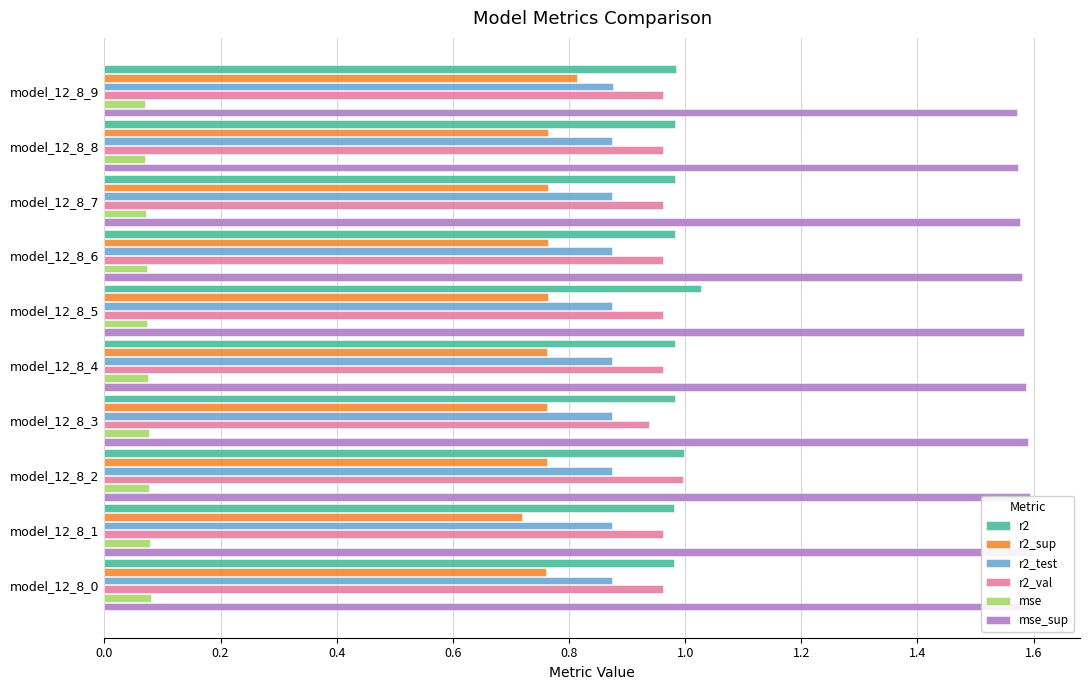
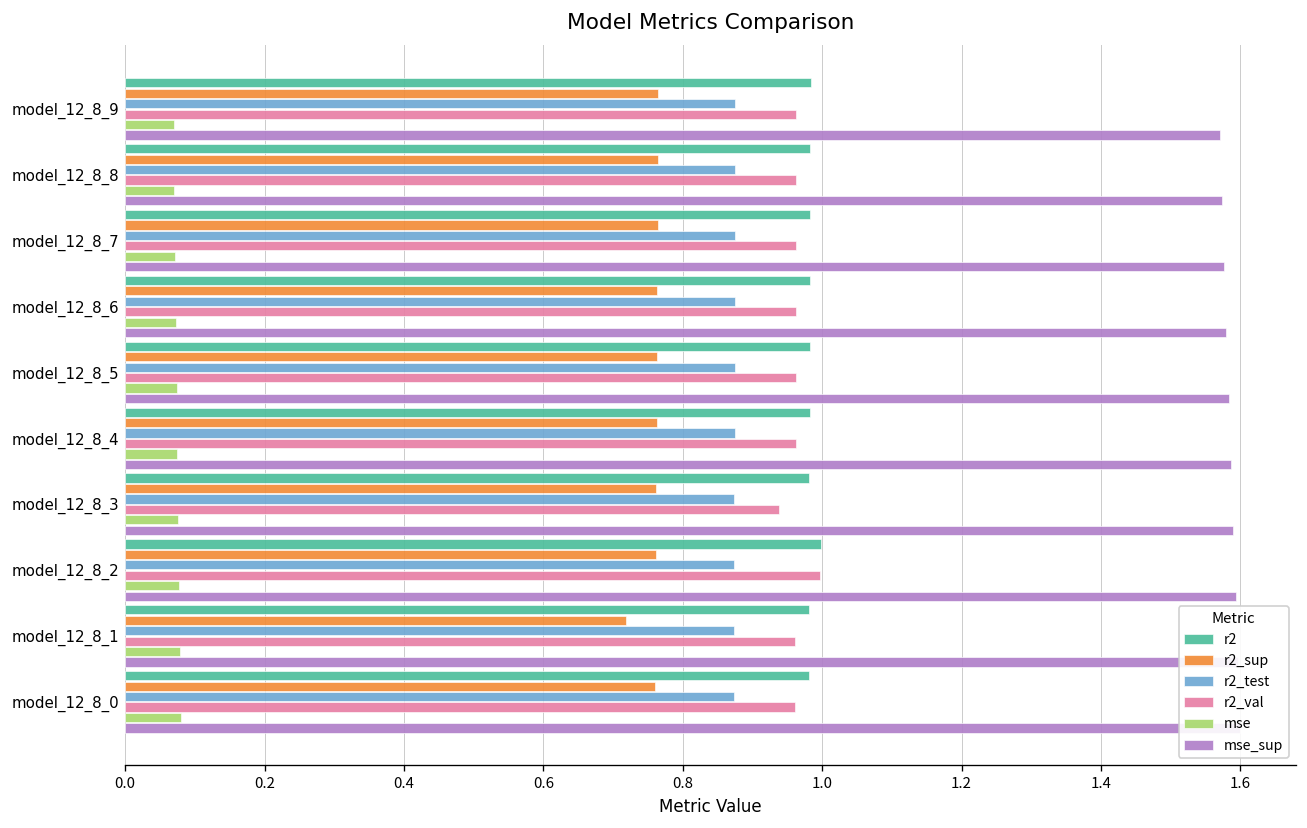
  {
    "r2": {
      "model_12_8_9": 0.98,
      "model_12_8_8": 0.98,
      "model_12_8_7": 0.98,
      "model_12_8_6": 0.98,
-     "model_12_8_5": 1.03,
+     "model_12_8_5": 0.98,
      "model_12_8_4": 0.98,
      "model_12_8_3": 0.98,
      "model_12_8_2": 1.00,
      "model_12_8_1": 0.98,
      "model_12_8_0": 0.98
    },
    "r2_sup": {
-     "model_12_8_9": 0.81,
+     "model_12_8_9": 0.77,
      "model_12_8_8": 0.76,
      "model_12_8_7": 0.76,
      "model_12_8_6": 0.76,
      "model_12_8_5": 0.76,
      "model_12_8_4": 0.76,
      "model_12_8_3": 0.76,
      "model_12_8_2": 0.76,
      "model_12_8_1": 0.72,
      "model_12_8_0": 0.76
    },
    "r2_test": {
      "model_12_8_9": 0.87,
      "model_12_8_8": 0.87,
      "model_12_8_7": 0.87,
      "model_12_8_6": 0.87,
      "model_12_8_5": 0.87,
      "model_12_8_4": 0.87,
      "model_12_8_3": 0.87,
      "model_12_8_2": 0.87,
      "model_12_8_1": 0.87,
      "model_12_8_0": 0.87
    },
    "r2_val": {
      "model_12_8_9": 0.96,
      "model_12_8_8": 0.96,
      "model_12_8_7": 0.96,
      "model_12_8_6": 0.96,
      "model_12_8_5": 0.96,
      "model_12_8_4": 0.96,
      "model_12_8_3": 0.94,
      "model_12_8_2": 1.00,
      "model_12_8_1": 0.96,
      "model_12_8_0": 0.96
    },
    "mse": {
      "model_12_8_9": 0.07,
      "model_12_8_8": 0.07,
      "model_12_8_7": 0.07,
      "model_12_8_6": 0.07,
      "model_12_8_5": 0.07,
      "model_12_8_4": 0.07,
      "model_12_8_3": 0.08,
      "model_12_8_2": 0.08,
      "model_12_8_1": 0.08,
      "model_12_8_0": 0.08
    },
    "mse_sup": {
      "model_12_8_9": 1.57,
      "model_12_8_8": 1.57,
      "model_12_8_7": 1.58,
      "model_12_8_6": 1.58,
      "model_12_8_5": 1.58,
      "model_12_8_4": 1.59,
      "model_12_8_3": 1.59
    }
  }
